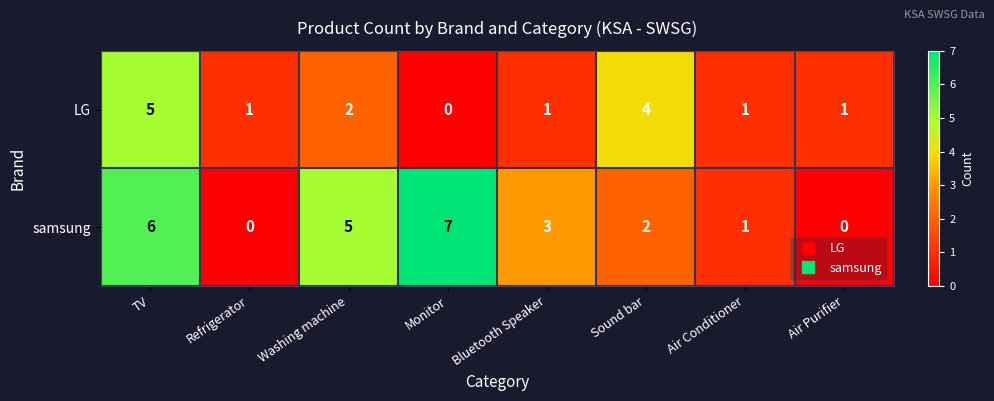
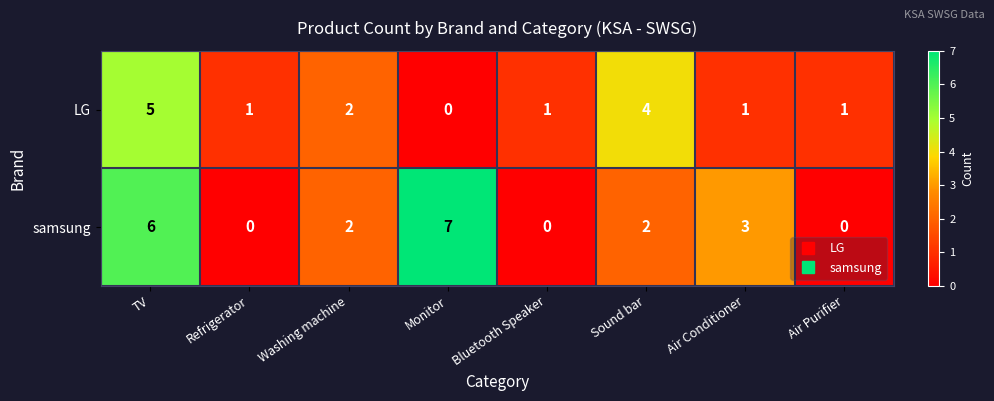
  {
    "LG": {
      "TV": 5,
      "Refrigerator": 1,
      "Washing machine": 2,
      "Monitor": 0,
      "Bluetooth Speaker": 1,
      "Sound bar": 4,
      "Air Conditioner": 1,
      "Air Purifier": 1
    },
    "samsung": {
      "TV": 6,
      "Refrigerator": 0,
-     "Washing machine": 5,
+     "Washing machine": 2,
      "Monitor": 7,
-     "Bluetooth Speaker": 3,
+     "Bluetooth Speaker": 0,
      "Sound bar": 2,
-     "Air Conditioner": 1,
+     "Air Conditioner": 3,
      "Air Purifier": 0
    }
  }
